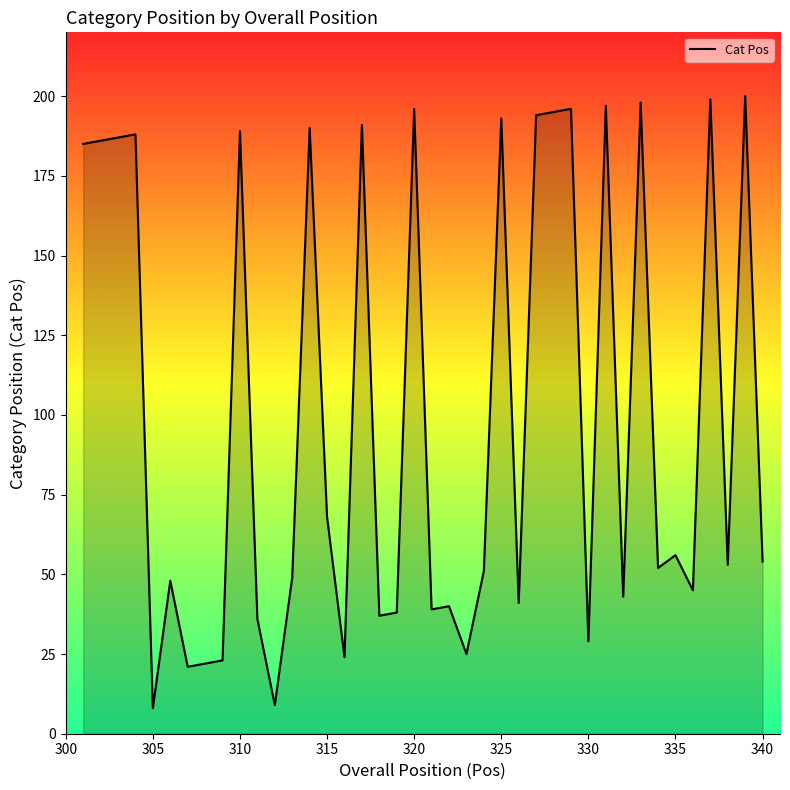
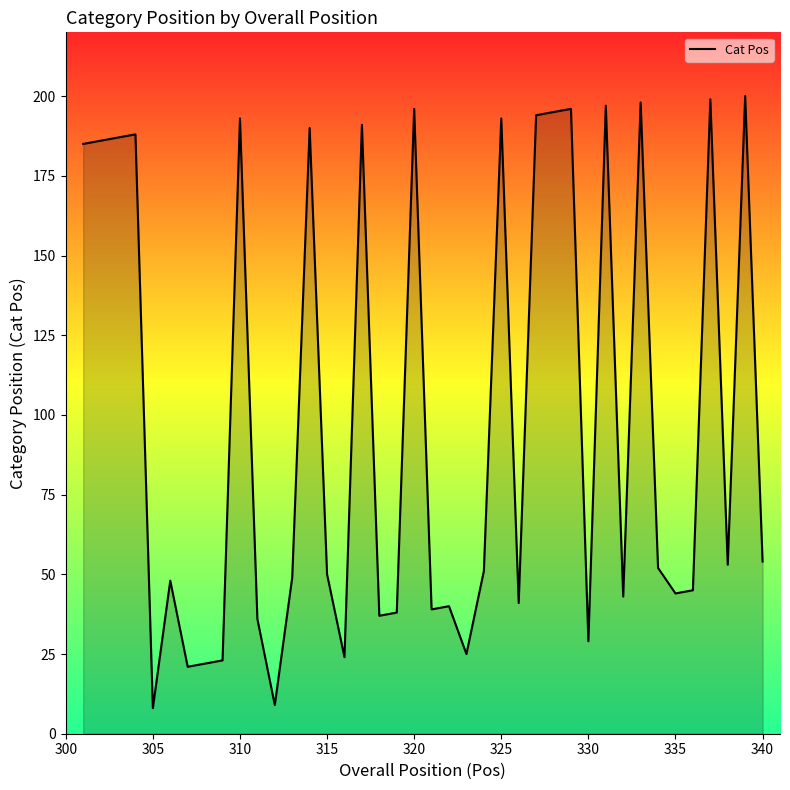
  {
    "305": 8,
-   "310": 189,
-   "315": 68,
+   "310": 193,
+   "315": 50,
    "320": 196,
    "325": 193,
    "330": 29,
-   "335": 56,
+   "335": 44,
    "340": 54
  }
